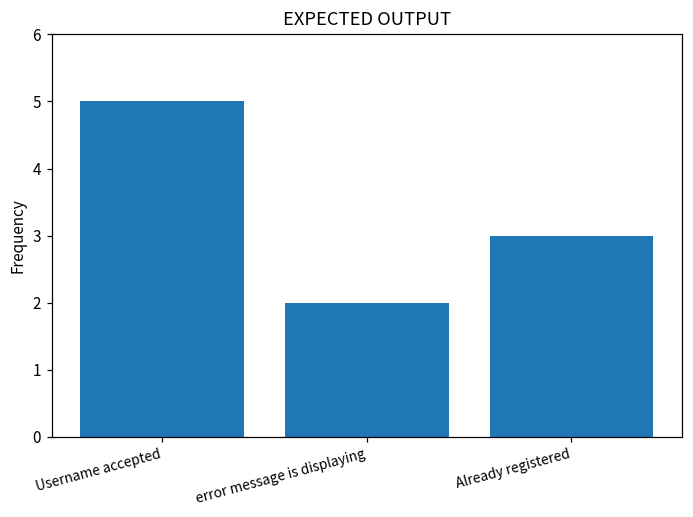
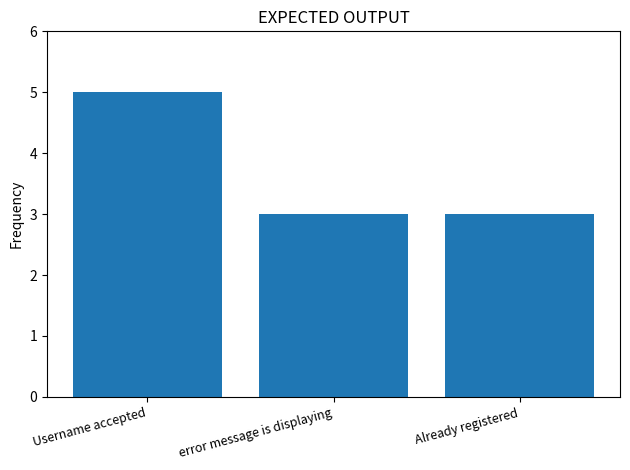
  {
    "Username accepted": 5,
-   "error message is displaying": 2,
+   "error message is displaying": 3,
    "Already registered": 3
  }
